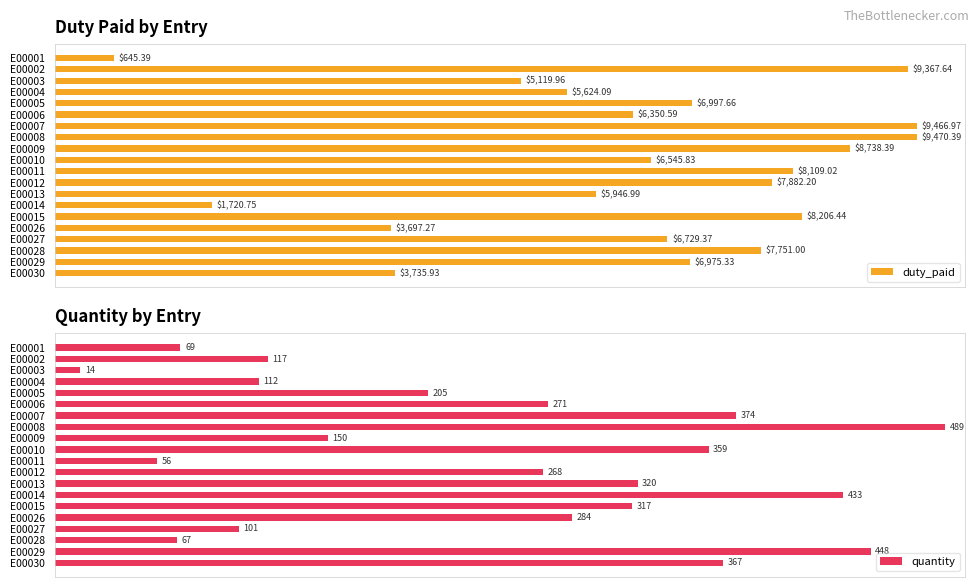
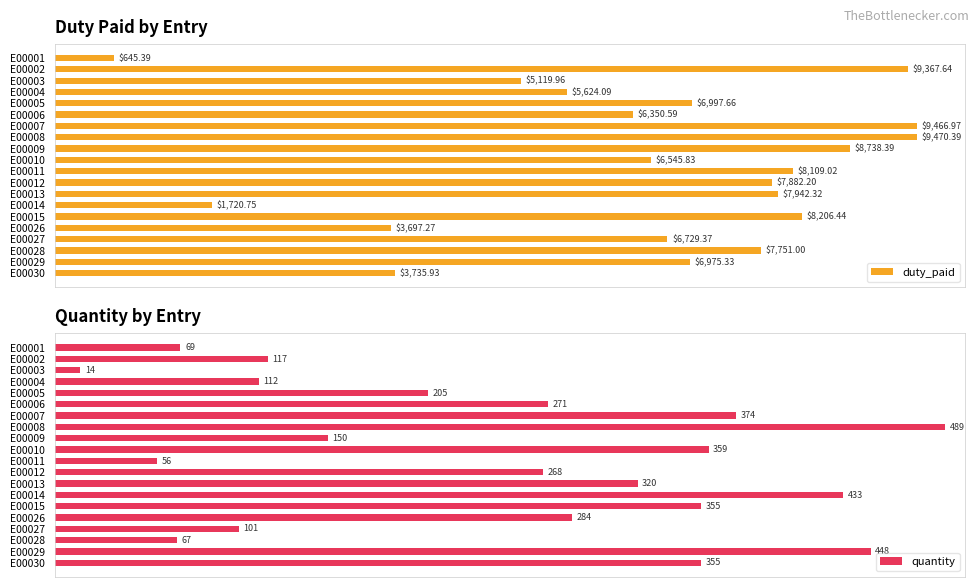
  {
    "Duty Paid by Entry": {
-     "E00013": "$5,946.99"
+     "E00013": "$7,942.32"
    },
    "Quantity by Entry": {
-     "E00015": "317",
-     "E00030": "367"
+     "E00015": "355",
+     "E00030": "355"
    }
  }
